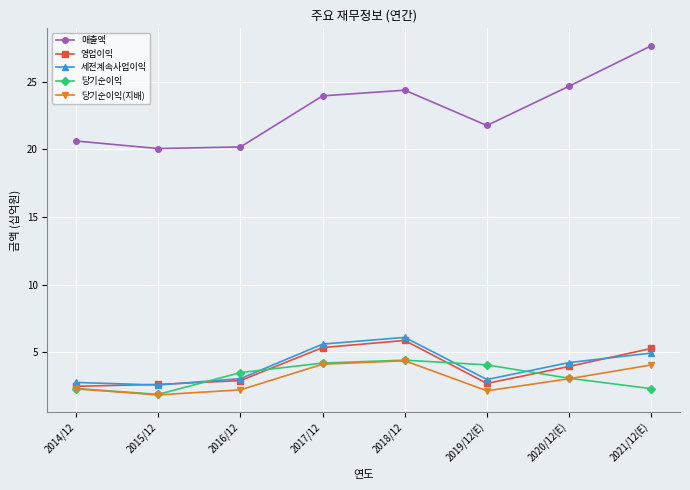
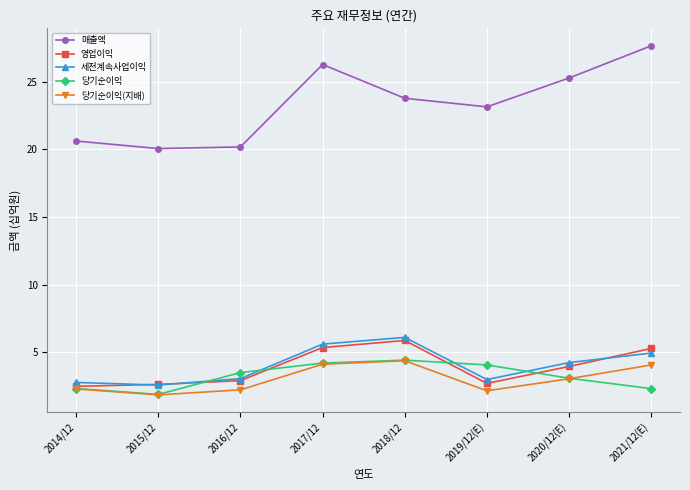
  {
    "매출액": {
      "2014/12": 20.6,
      "2015/12": 20.1,
      "2016/12": 20.2,
-     "2017/12": 24.0,
-     "2018/12": 24.4,
-     "2019/12(E)": 21.8,
-     "2020/12(E)": 24.7,
+     "2017/12": 26.3,
+     "2018/12": 23.8,
+     "2019/12(E)": 23.1,
+     "2020/12(E)": 25.3,
      "2021/12(E)": 27.7
    },
    "세전계속사업이익": {
      "2014/12": 2.8,
      "2017/12": 5.6,
      "2018/12": 6.1,
      "2019/12(E)": 3.0,
      "2020/12(E)": 4.3,
      "2021/12(E)": 5.0
    },
    "당기순이익": {
      "2016/12": 3.5,
      "2019/12(E)": 4.1,
      "2021/12(E)": 2.3
    }
  }
